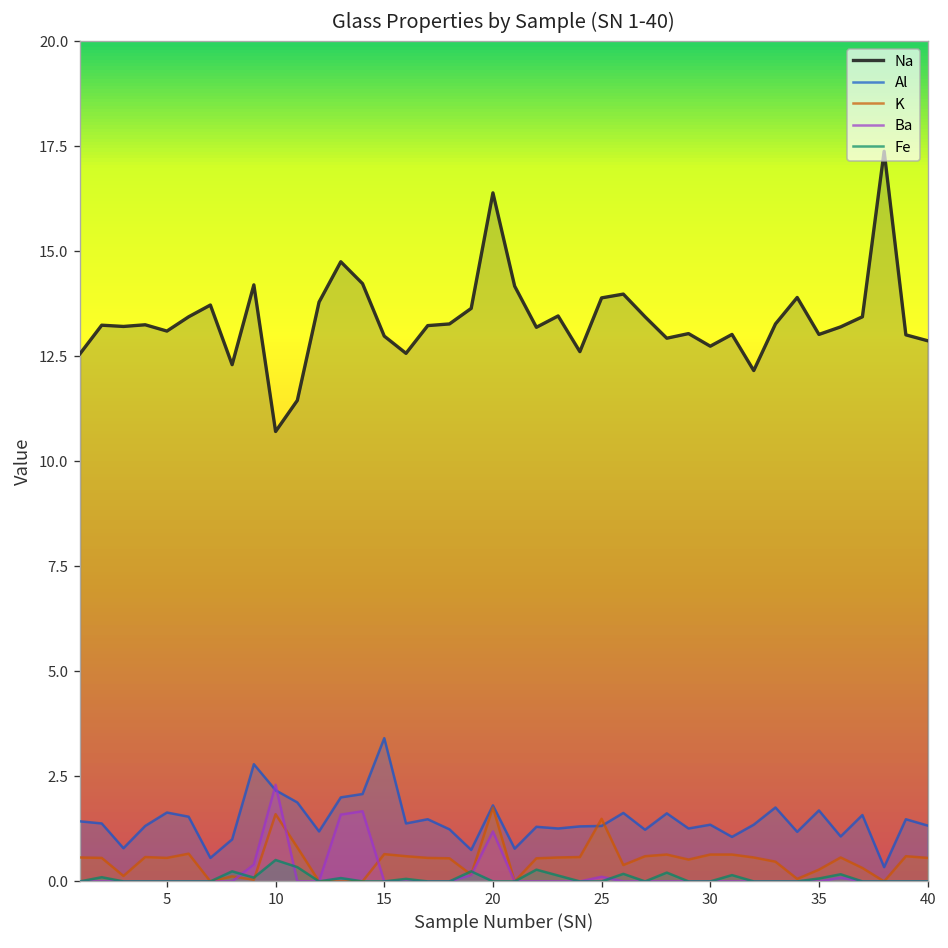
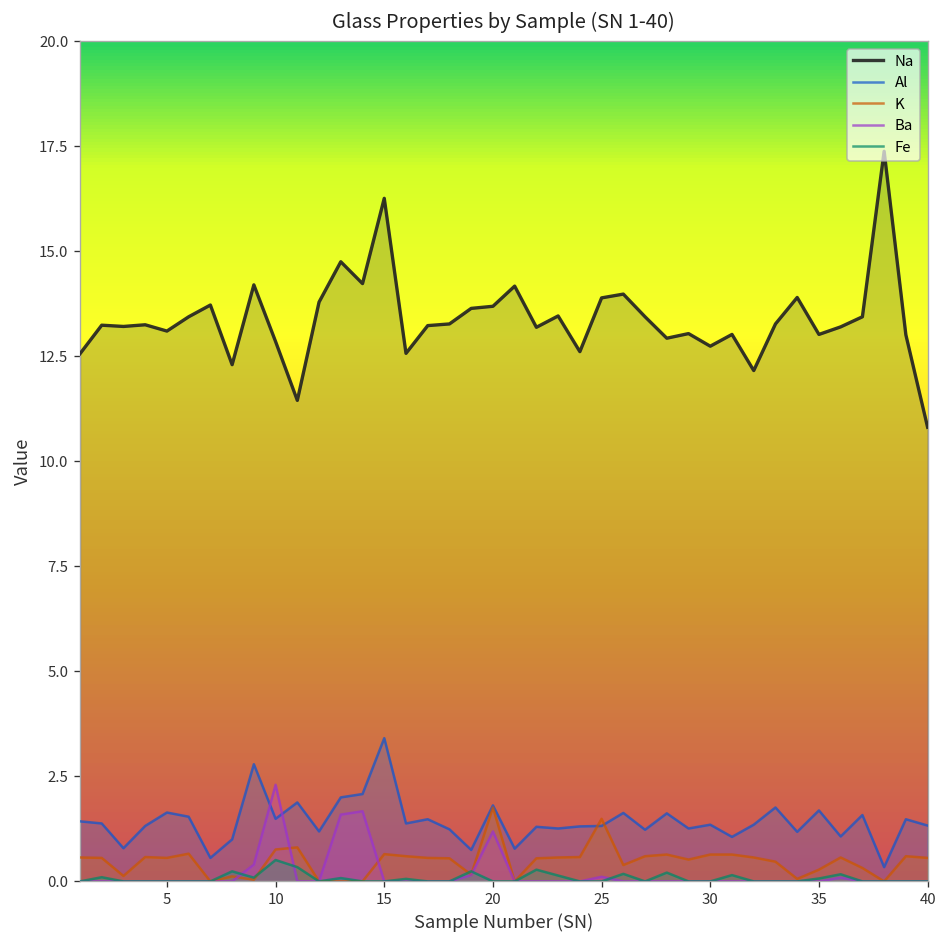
  {
    "Na": {
      "5": 13.1,
-     "10": 10.7,
-     "15": 13.0,
-     "20": 16.4,
+     "10": 12.9,
+     "15": 16.3,
+     "20": 13.7,
      "25": 13.9,
      "30": 12.7,
      "35": 13.0,
-     "40": 12.9
+     "40": 10.8
    },
    "Al": {
      "5": 1.6,
-     "10": 2.2,
+     "10": 1.5,
      "15": 3.4,
      "25": 1.3,
      "30": 1.4,
      "35": 1.7,
      "40": 1.3
    },
    "K": {
      "5": 0.6,
-     "10": 1.6,
+     "10": 0.8,
      "15": 0.7,
      "25": 1.5,
      "30": 0.6,
      "35": 0.3,
      "40": 0.6
    },
    "Ba": {
      "10": 2.3,
      "20": 1.2,
      "25": 0.1
    },
    "Fe": {
      "10": 0.5,
      "20": 0.0,
      "25": 0.0
    }
  }
